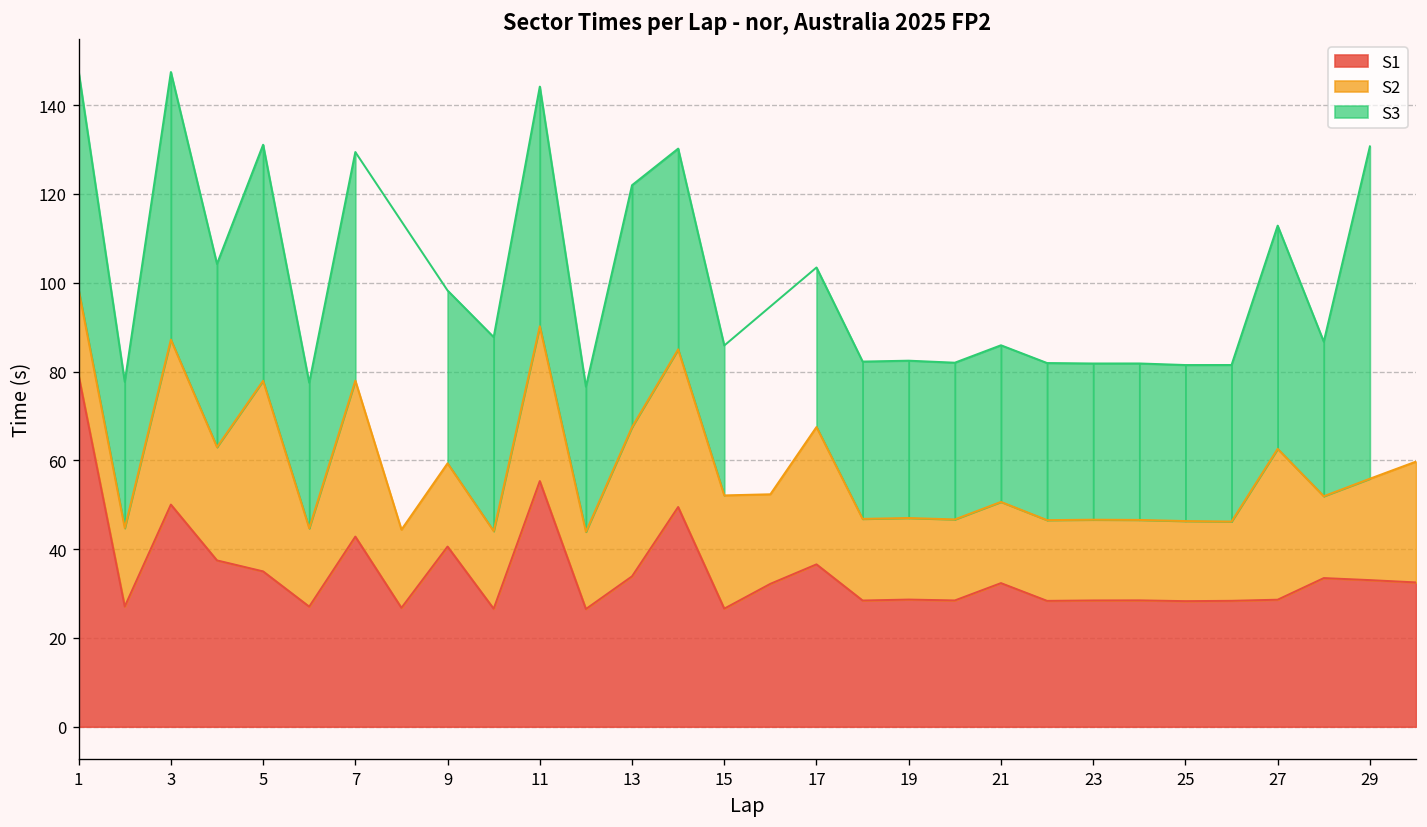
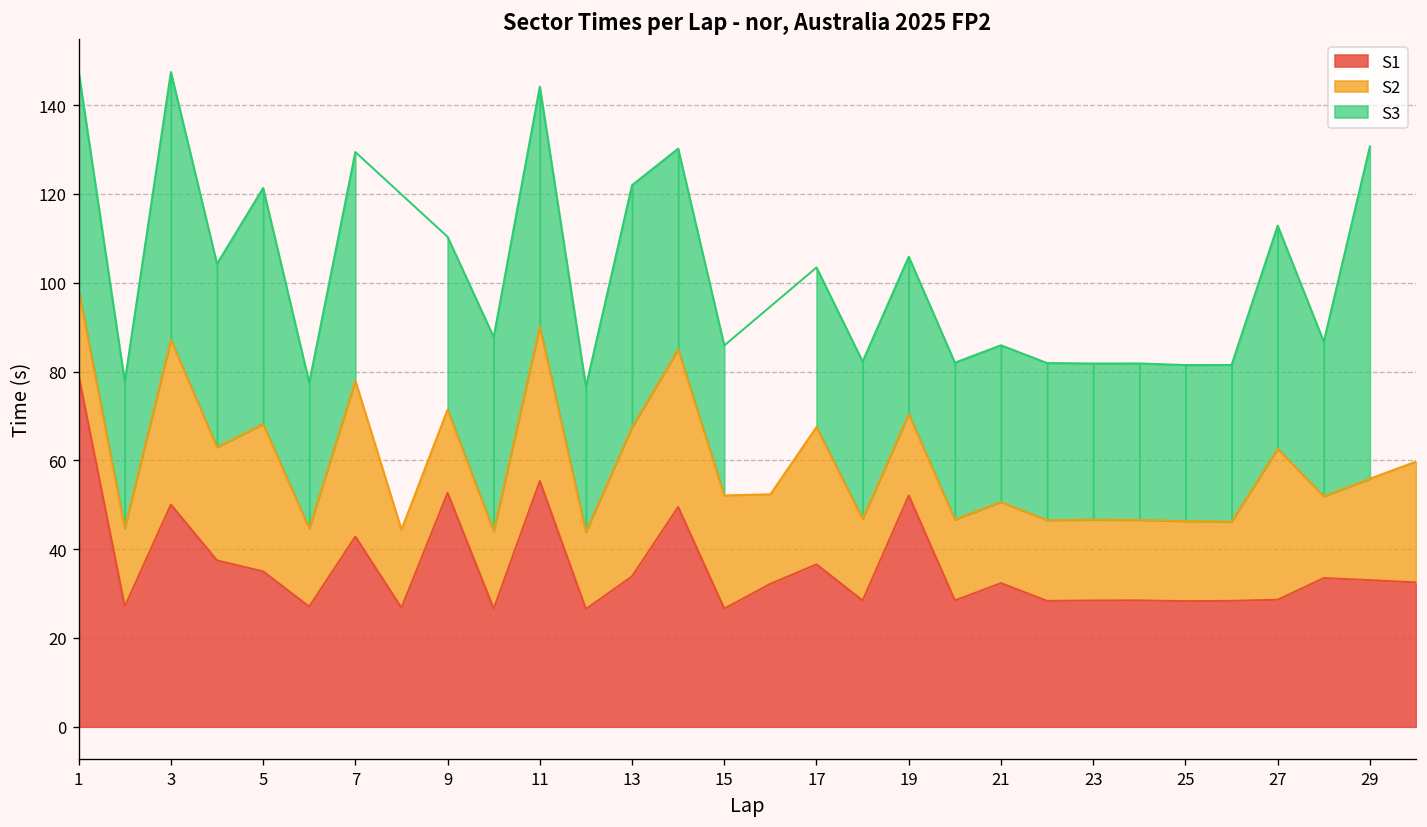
  {
    "S1": {
      "1": 79,
      "3": 50,
      "5": 35,
      "7": 43,
-     "9": 41,
+     "9": 53,
      "11": 55,
      "13": 34,
      "15": 27,
      "17": 37,
-     "19": 29,
+     "19": 52,
      "21": 32,
      "23": 28,
      "25": 28,
      "27": 29,
      "29": 33
    },
    "S2": {
      "1": 19,
      "3": 37,
-     "5": 43,
+     "5": 33,
      "7": 35,
      "9": 19,
      "11": 35,
      "13": 34,
      "15": 26,
      "17": 31,
      "19": 18,
      "21": 18,
      "23": 18,
      "25": 18,
      "27": 34,
      "29": 23
    }
  }
